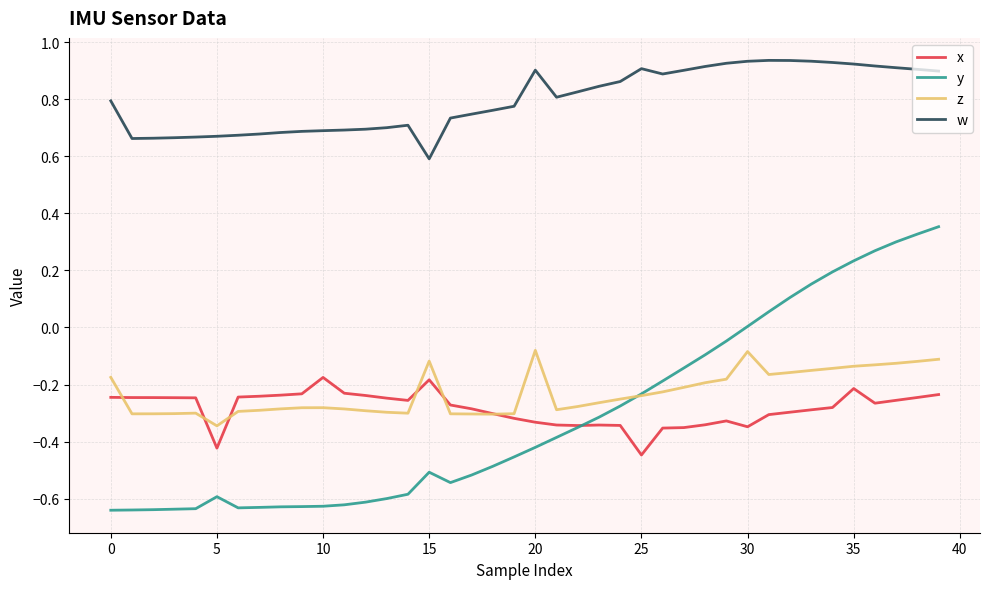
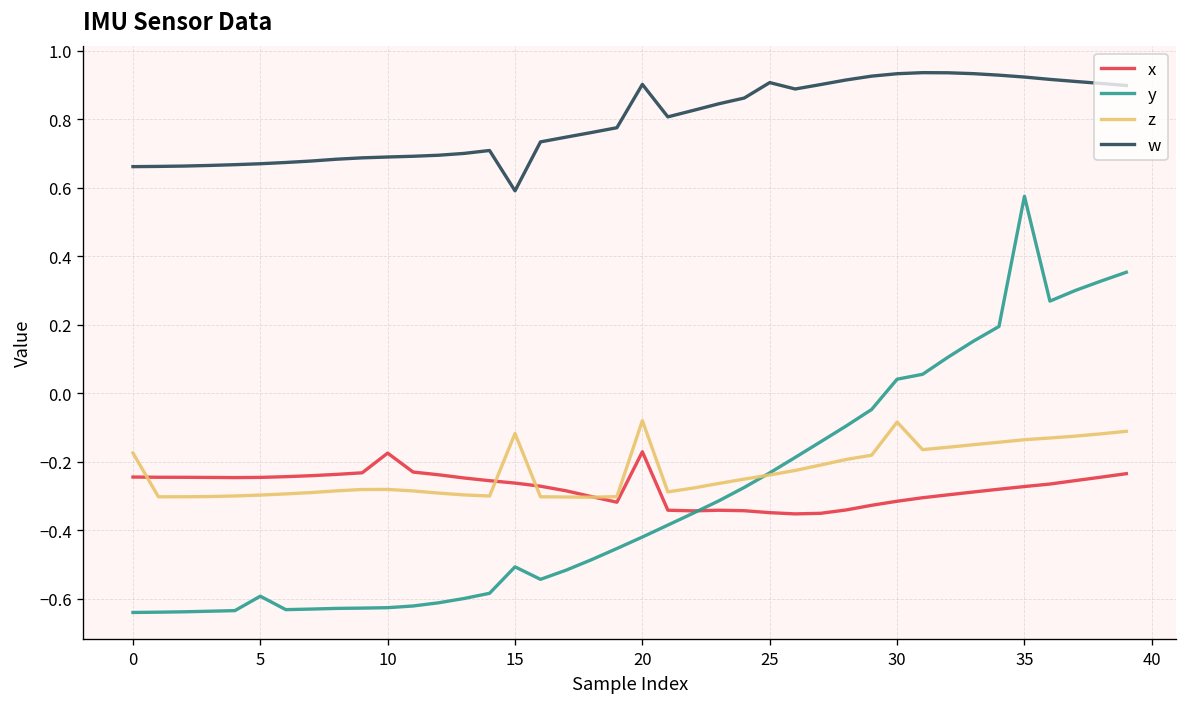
  {
    "x": {
      "0": -0.25,
-     "5": -0.42,
+     "5": -0.25,
      "10": -0.18,
-     "15": -0.18,
-     "20": -0.33,
-     "25": -0.45,
-     "30": -0.35,
-     "35": -0.21
+     "15": -0.26,
+     "20": -0.17,
+     "25": -0.35,
+     "30": -0.32,
+     "35": -0.27
    },
    "y": {
      "0": -0.64,
      "5": -0.59,
      "10": -0.63,
      "15": -0.51,
      "20": -0.42,
-     "30": 0.00,
-     "35": 0.23
+     "30": 0.04,
+     "35": 0.58
    },
    "z": {
      "0": -0.17,
-     "5": -0.34,
+     "5": -0.30,
      "10": -0.28,
      "15": -0.12,
      "20": -0.08,
      "30": -0.08,
      "35": -0.14
    },
    "w": {
-     "0": 0.79,
+     "0": 0.66,
      "5": 0.67,
      "10": 0.69,
      "15": 0.59,
      "20": 0.90,
      "25": 0.91,
      "30": 0.93,
      "35": 0.92
    }
  }
